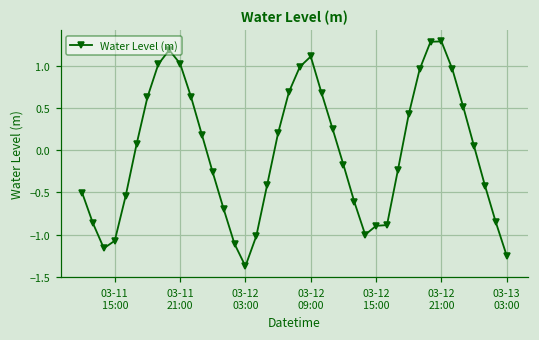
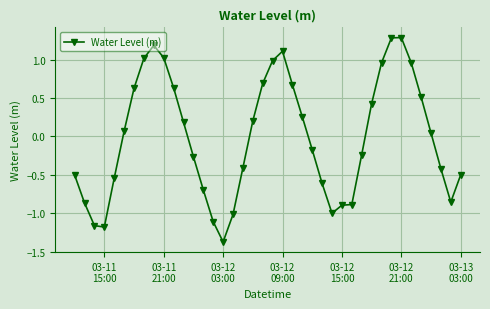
  {
-   "03-11 15:00": -1.1,
+   "03-11 15:00": -1.2,
    "03-11 21:00": 1.0,
    "03-12 03:00": -1.4,
    "03-12 09:00": 1.1,
    "03-12 15:00": -0.9,
    "03-12 21:00": 1.3,
-   "03-13 03:00": -1.3
+   "03-13 03:00": -0.5
  }
